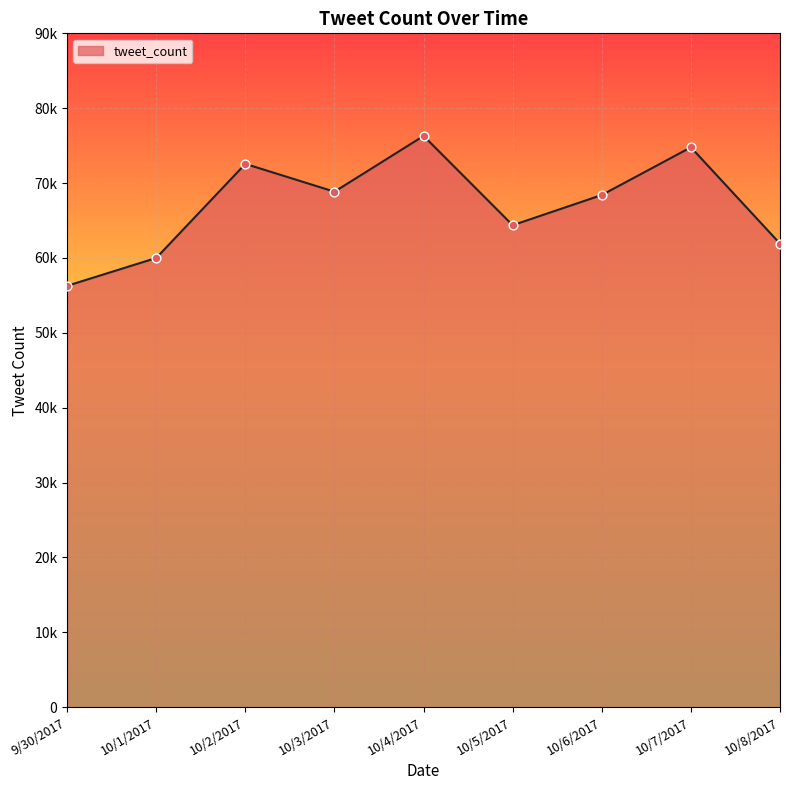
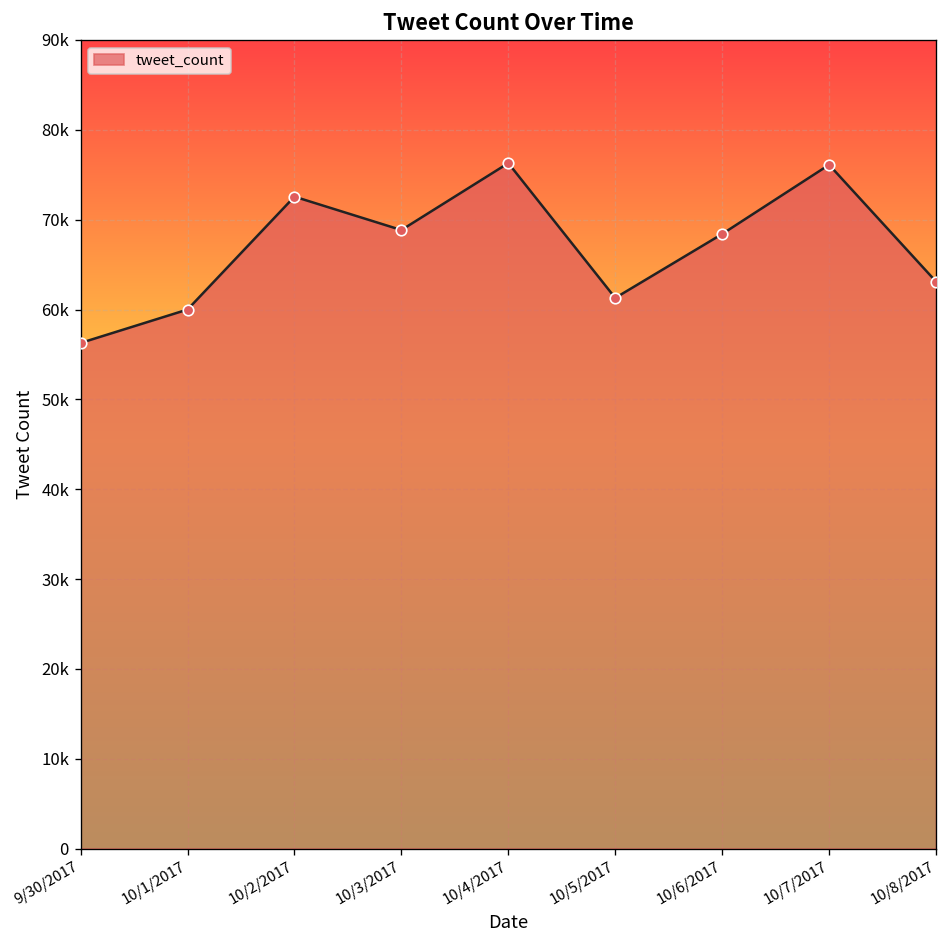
  {
    "9/30/2017": 56000,
    "10/1/2017": 60000,
    "10/2/2017": 73000,
    "10/3/2017": 69000,
    "10/4/2017": 76000,
-   "10/5/2017": 64000,
+   "10/5/2017": 61000,
    "10/6/2017": 68000,
-   "10/7/2017": 75000,
-   "10/8/2017": 62000
+   "10/7/2017": 76000,
+   "10/8/2017": 63000
  }
